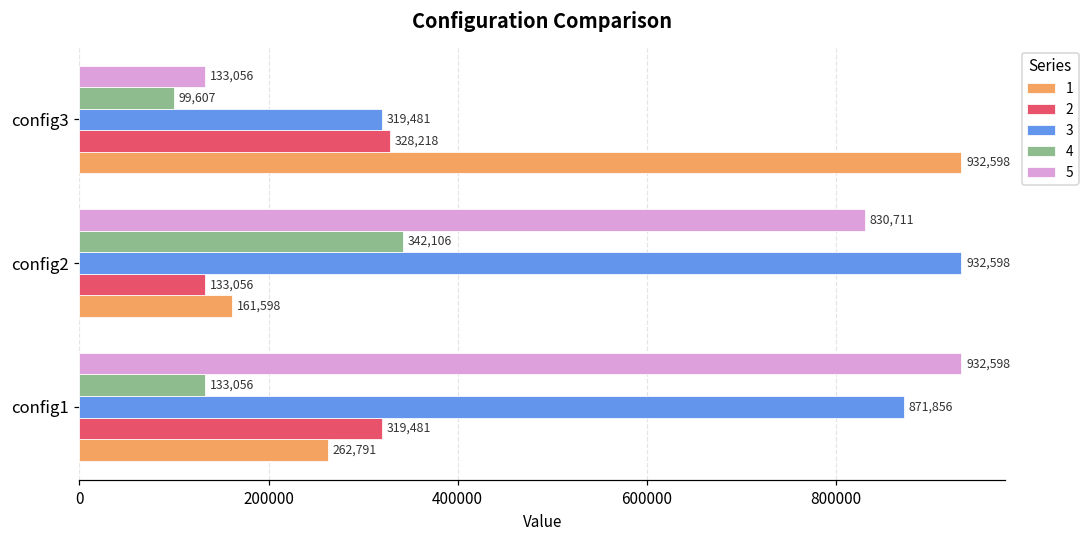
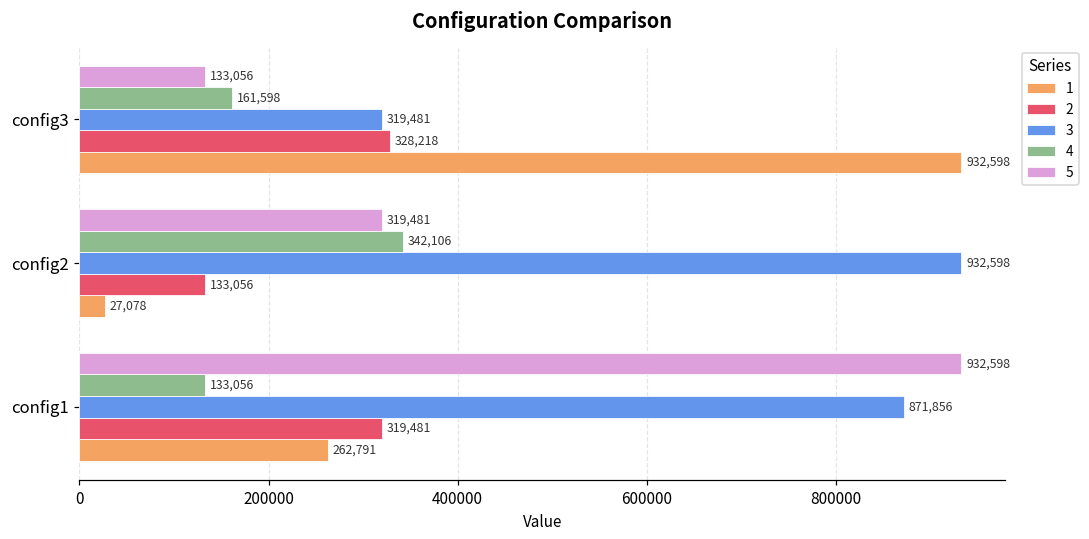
  {
    "1": {
      "config3": "932,598",
-     "config2": "161,598",
+     "config2": "27,078",
      "config1": "262,791"
    },
    "2": {
      "config3": "328,218",
      "config2": "133,056",
      "config1": "319,481"
    },
    "3": {
      "config3": "319,481",
      "config2": "932,598",
      "config1": "871,856"
    },
    "4": {
-     "config3": "99,607",
+     "config3": "161,598",
      "config2": "342,106",
      "config1": "133,056"
    },
    "5": {
      "config3": "133,056",
-     "config2": "830,711",
+     "config2": "319,481",
      "config1": "932,598"
    }
  }
